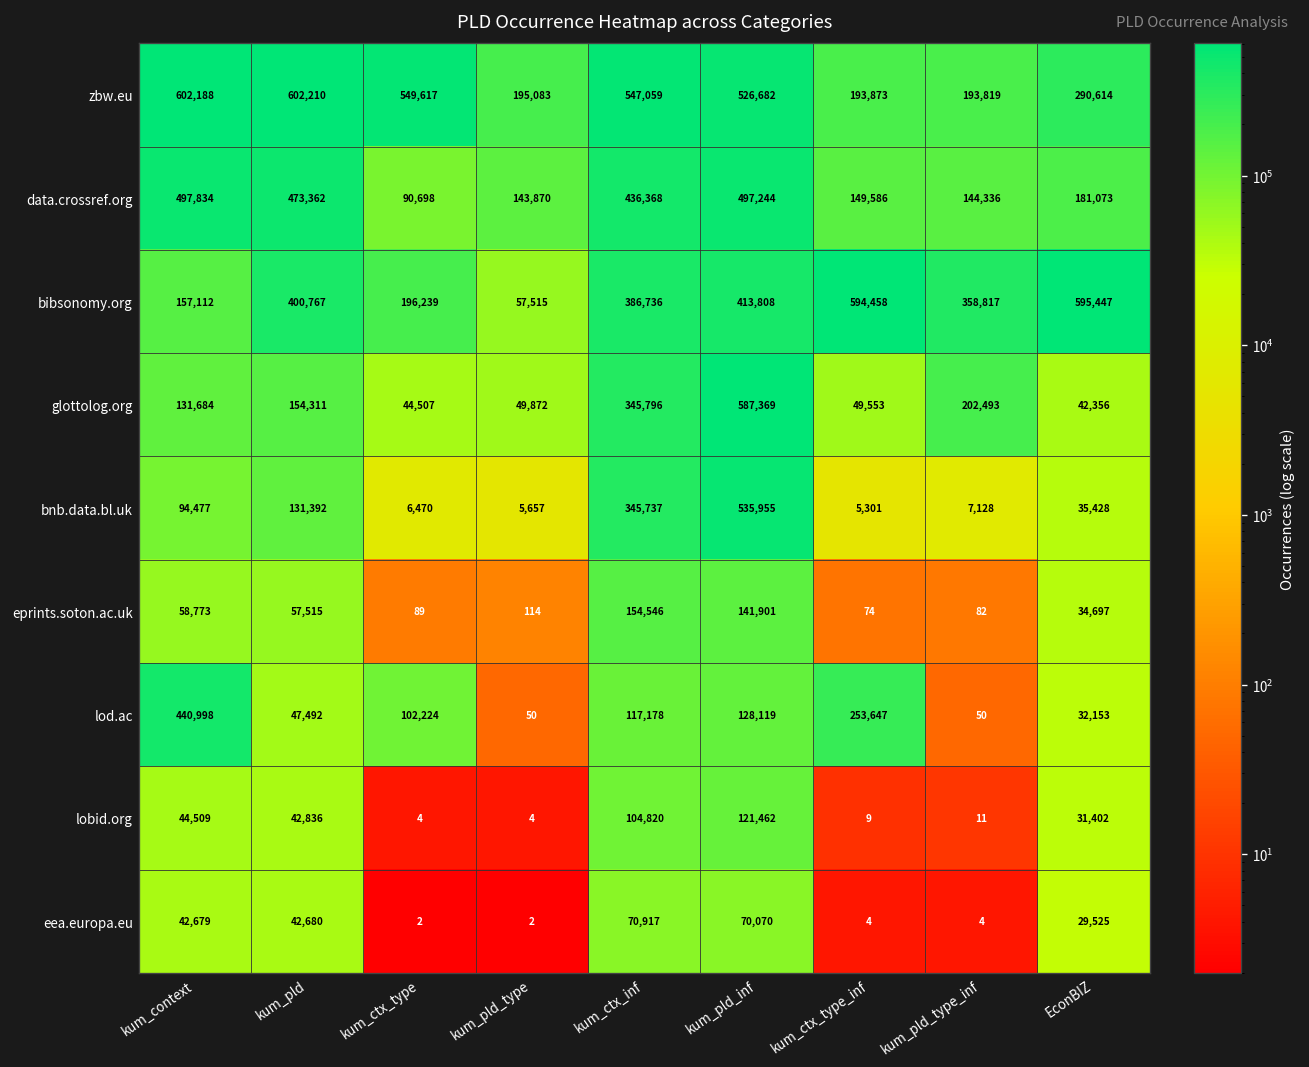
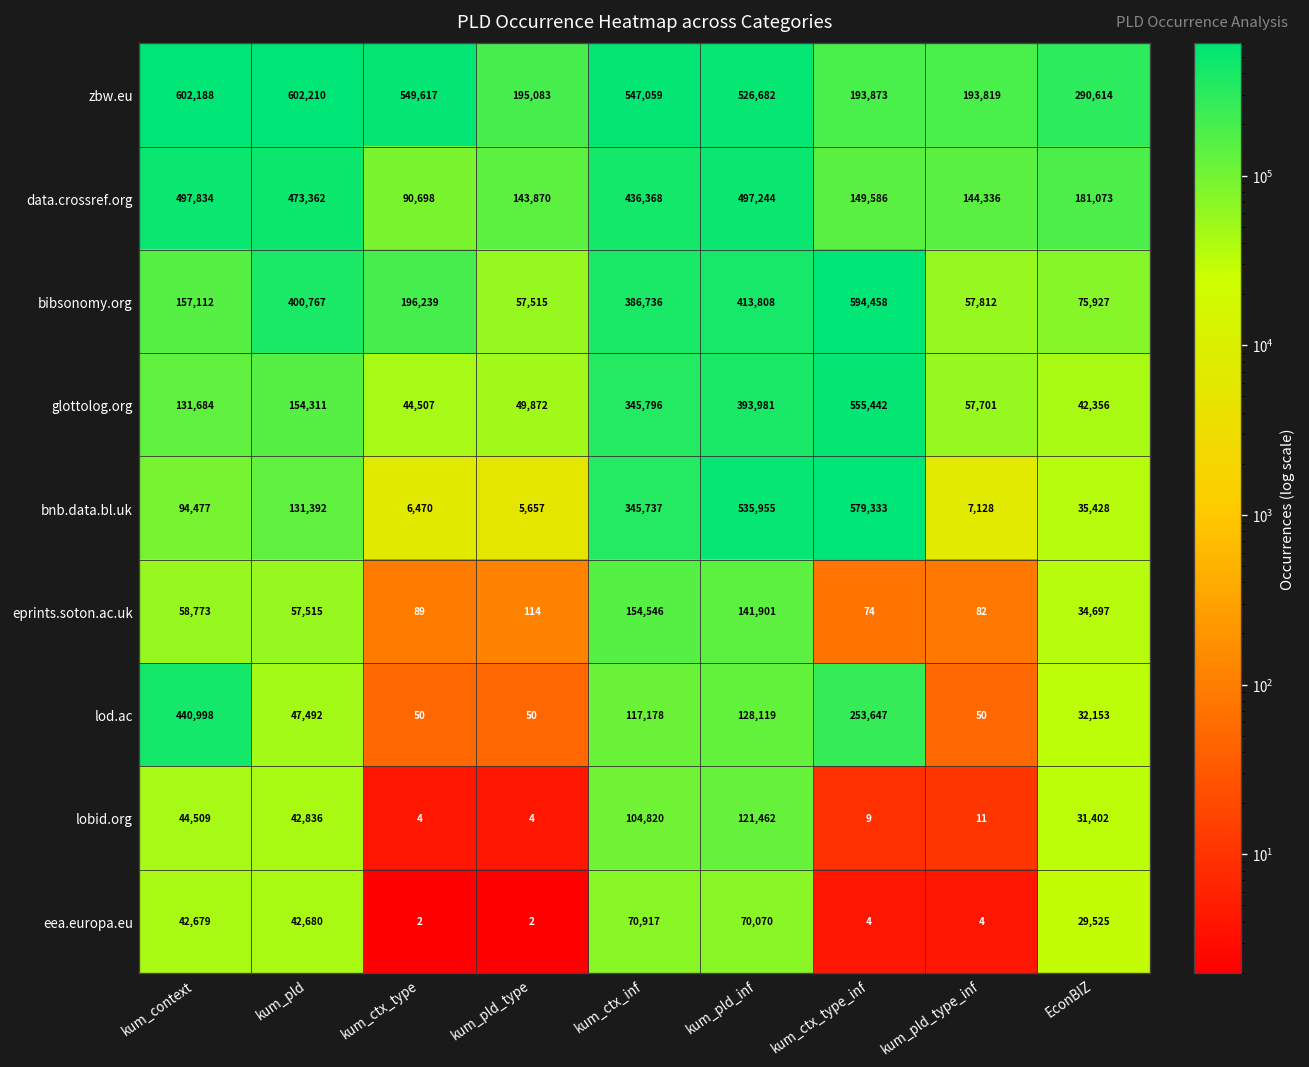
  {
    "zbw.eu": {
      "kum_context": "602,188",
      "kum_pld": "602,210",
      "kum_ctx_type": "549,617",
      "kum_pld_type": "195,083",
      "kum_ctx_inf": "547,059",
      "kum_pld_inf": "526,682",
      "kum_ctx_type_inf": "193,873",
      "kum_pld_type_inf": "193,819",
      "EconBIZ": "290,614"
    },
    "data.crossref.org": {
      "kum_context": "497,834",
      "kum_pld": "473,362",
      "kum_ctx_type": "90,698",
      "kum_pld_type": "143,870",
      "kum_ctx_inf": "436,368",
      "kum_pld_inf": "497,244",
      "kum_ctx_type_inf": "149,586",
      "kum_pld_type_inf": "144,336",
      "EconBIZ": "181,073"
    },
    "bibsonomy.org": {
      "kum_context": "157,112",
      "kum_pld": "400,767",
      "kum_ctx_type": "196,239",
      "kum_pld_type": "57,515",
      "kum_ctx_inf": "386,736",
      "kum_pld_inf": "413,808",
      "kum_ctx_type_inf": "594,458",
-     "kum_pld_type_inf": "358,817",
-     "EconBIZ": "595,447"
+     "kum_pld_type_inf": "57,812",
+     "EconBIZ": "75,927"
    },
    "glottolog.org": {
      "kum_context": "131,684",
      "kum_pld": "154,311",
      "kum_ctx_type": "44,507",
      "kum_pld_type": "49,872",
      "kum_ctx_inf": "345,796",
-     "kum_pld_inf": "587,369",
-     "kum_ctx_type_inf": "49,553",
-     "kum_pld_type_inf": "202,493",
+     "kum_pld_inf": "393,981",
+     "kum_ctx_type_inf": "555,442",
+     "kum_pld_type_inf": "57,701",
      "EconBIZ": "42,356"
    },
    "bnb.data.bl.uk": {
      "kum_context": "94,477",
      "kum_pld": "131,392",
      "kum_ctx_type": "6,470",
      "kum_pld_type": "5,657",
      "kum_ctx_inf": "345,737",
      "kum_pld_inf": "535,955",
-     "kum_ctx_type_inf": "5,301",
+     "kum_ctx_type_inf": "579,333",
      "kum_pld_type_inf": "7,128",
      "EconBIZ": "35,428"
    },
    "eprints.soton.ac.uk": {
      "kum_context": "58,773",
      "kum_pld": "57,515",
      "kum_ctx_type": "89",
      "kum_pld_type": "114",
      "kum_ctx_inf": "154,546",
      "kum_pld_inf": "141,901",
      "kum_ctx_type_inf": "74",
      "kum_pld_type_inf": "82",
      "EconBIZ": "34,697"
    },
    "lod.ac": {
      "kum_context": "440,998",
      "kum_pld": "47,492",
-     "kum_ctx_type": "102,224",
+     "kum_ctx_type": "50",
      "kum_pld_type": "50",
      "kum_ctx_inf": "117,178",
      "kum_pld_inf": "128,119",
      "kum_ctx_type_inf": "253,647",
      "kum_pld_type_inf": "50",
      "EconBIZ": "32,153"
    },
    "lobid.org": {
      "kum_context": "44,509",
      "kum_pld": "42,836",
      "kum_ctx_type": "4",
      "kum_pld_type": "4",
      "kum_ctx_inf": "104,820",
      "kum_pld_inf": "121,462",
      "kum_ctx_type_inf": "9",
      "kum_pld_type_inf": "11",
      "EconBIZ": "31,402"
    },
    "eea.europa.eu": {
      "kum_context": "42,679",
      "kum_pld": "42,680",
      "kum_ctx_type": "2",
      "kum_pld_type": "2",
      "kum_ctx_inf": "70,917",
      "kum_pld_inf": "70,070",
      "kum_ctx_type_inf": "4",
      "kum_pld_type_inf": "4",
      "EconBIZ": "29,525"
    }
  }
